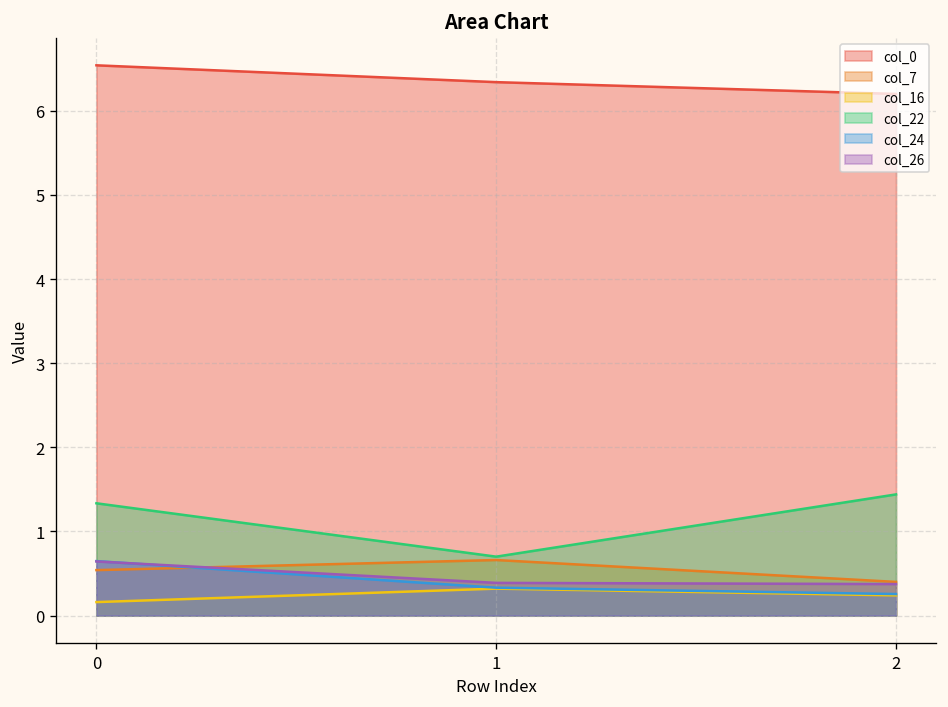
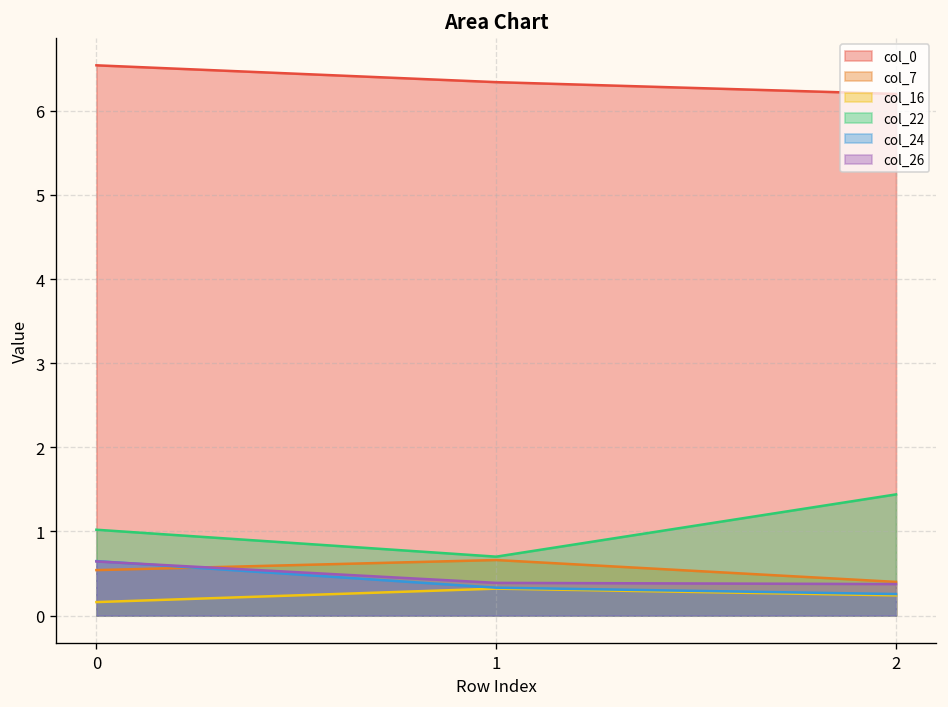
  {
    "col_22": {
-     "0": 1.3,
+     "0": 1.0,
      "1": 0.7,
      "2": 1.4
    },
    "col_26": {
      "1": 0.4
    }
  }
